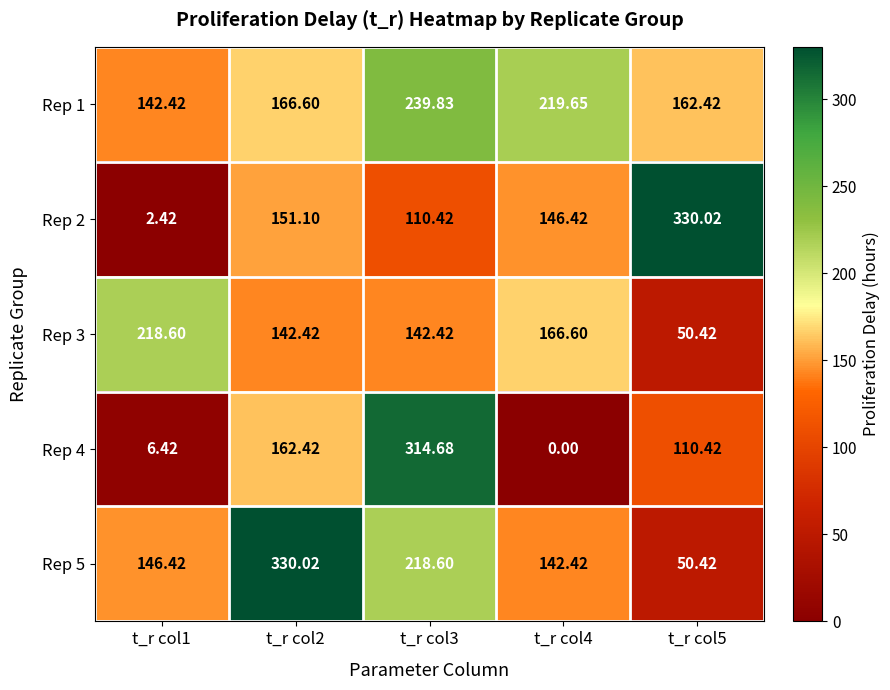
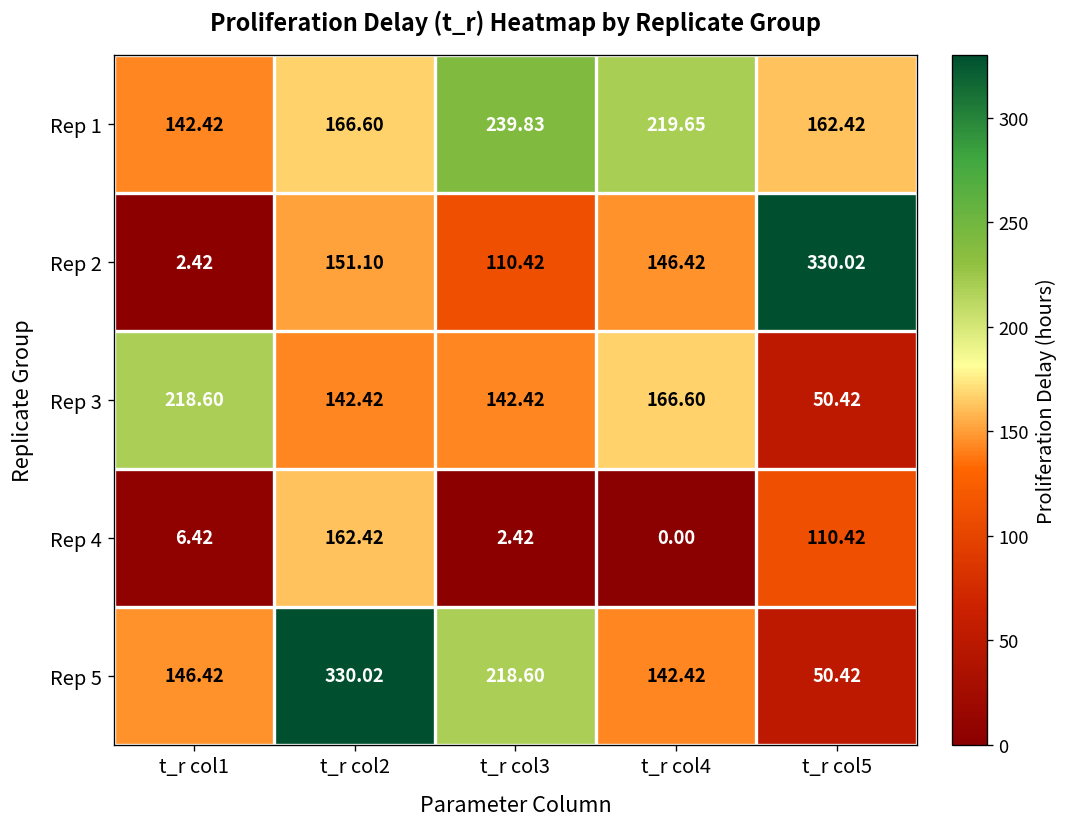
  {
    "Rep 1": {
      "t_r col1": 142.42,
      "t_r col2": 166.60,
      "t_r col3": 239.83,
      "t_r col4": 219.65,
      "t_r col5": 162.42
    },
    "Rep 2": {
      "t_r col1": 2.42,
      "t_r col2": 151.10,
      "t_r col3": 110.42,
      "t_r col4": 146.42,
      "t_r col5": 330.02
    },
    "Rep 3": {
      "t_r col1": 218.60,
      "t_r col2": 142.42,
      "t_r col3": 142.42,
      "t_r col4": 166.60,
      "t_r col5": 50.42
    },
    "Rep 4": {
      "t_r col1": 6.42,
      "t_r col2": 162.42,
-     "t_r col3": 314.68,
+     "t_r col3": 2.42,
      "t_r col4": 0.00,
      "t_r col5": 110.42
    },
    "Rep 5": {
      "t_r col1": 146.42,
      "t_r col2": 330.02,
      "t_r col3": 218.60,
      "t_r col4": 142.42,
      "t_r col5": 50.42
    }
  }
